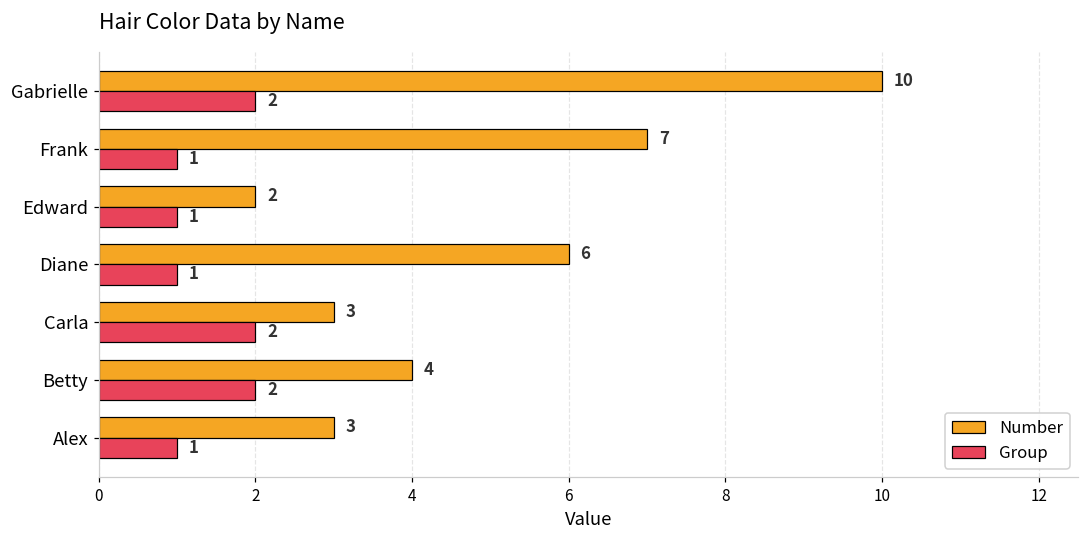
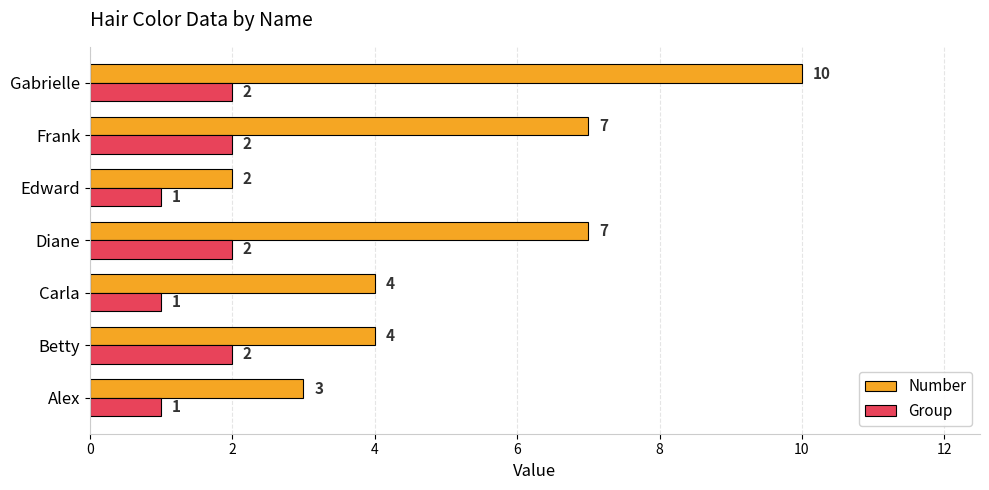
  {
    "Number": {
      "Gabrielle": 10,
      "Frank": 7,
      "Edward": 2,
-     "Diane": 6,
-     "Carla": 3,
+     "Diane": 7,
+     "Carla": 4,
      "Betty": 4,
      "Alex": 3
    },
    "Group": {
      "Gabrielle": 2,
-     "Frank": 1,
+     "Frank": 2,
      "Edward": 1,
-     "Diane": 1,
-     "Carla": 2,
+     "Diane": 2,
+     "Carla": 1,
      "Betty": 2,
      "Alex": 1
    }
  }
